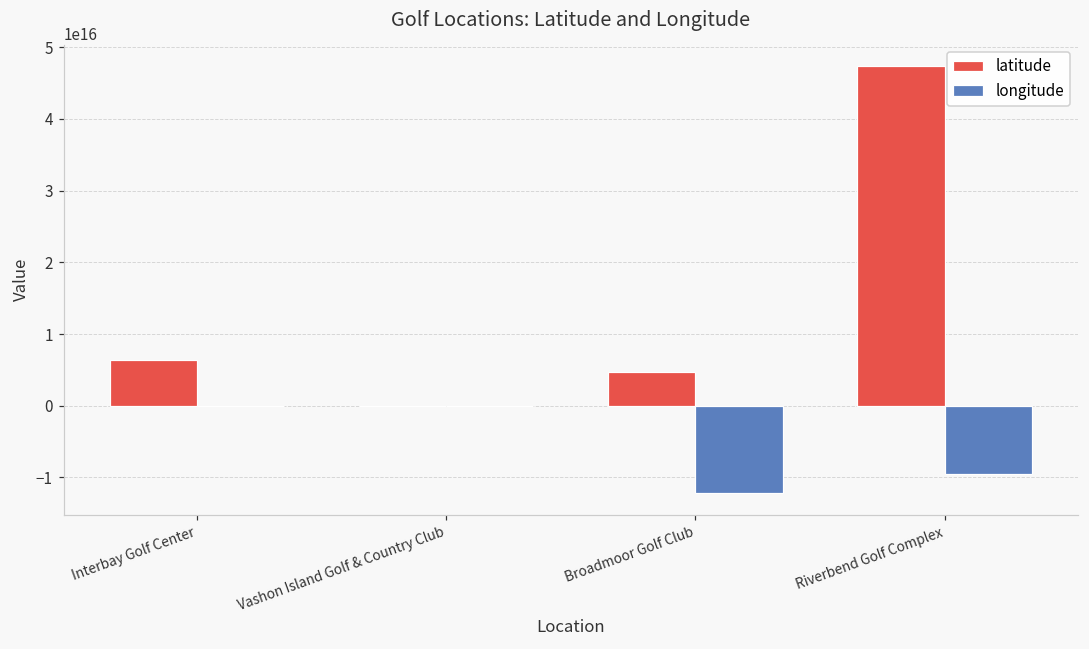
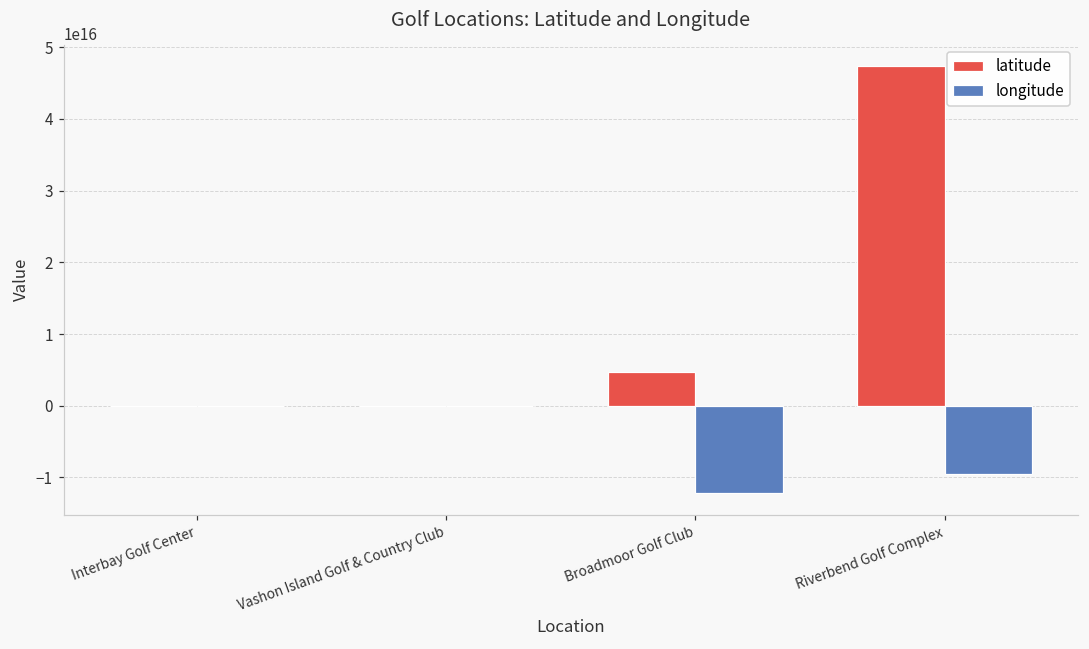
  {
    "latitude": {
-     "Interbay Golf Center": 6000000000000000,
+     "Interbay Golf Center": 0,
      "Broadmoor Golf Club": 5000000000000000,
      "Riverbend Golf Complex": 47000000000000000
    },
    "longitude": {
      "Broadmoor Golf Club": -12000000000000000,
      "Riverbend Golf Complex": -10000000000000000
    }
  }
